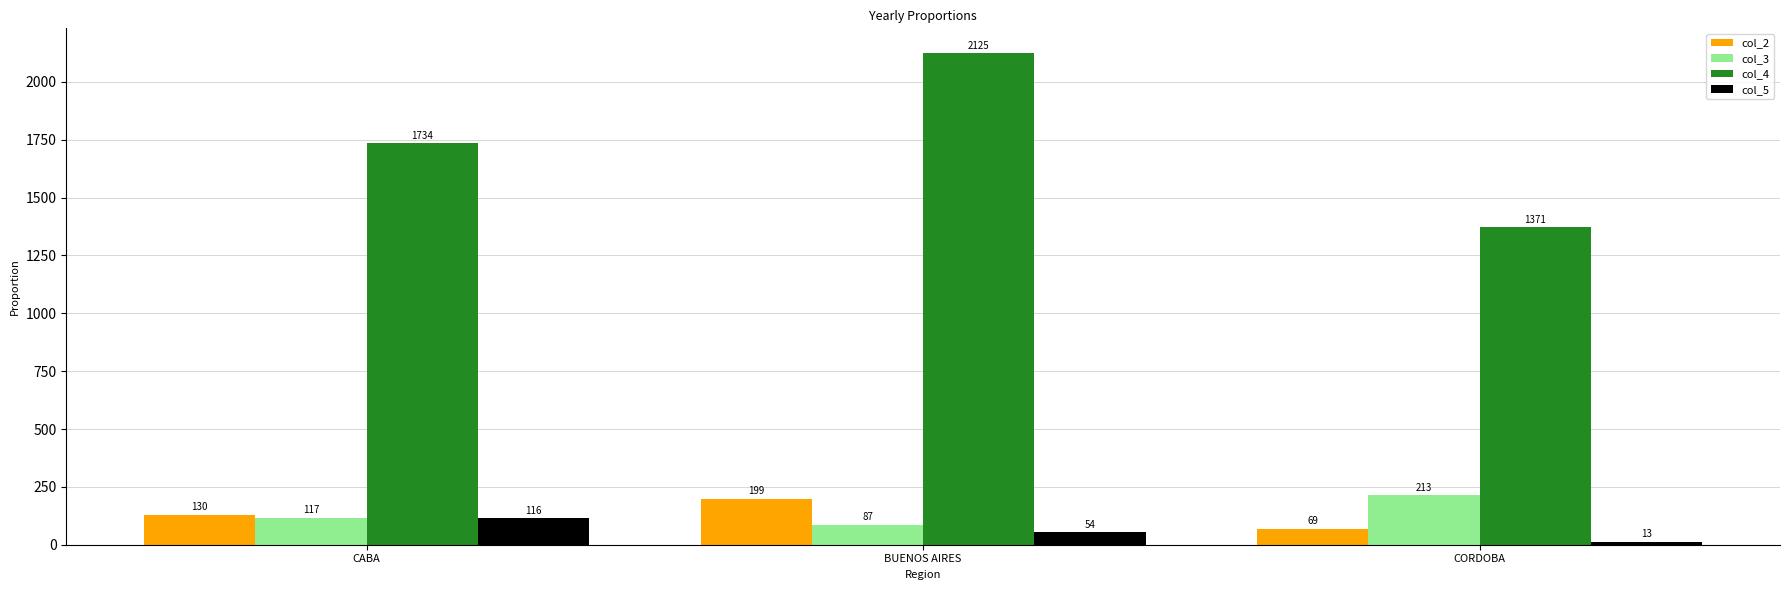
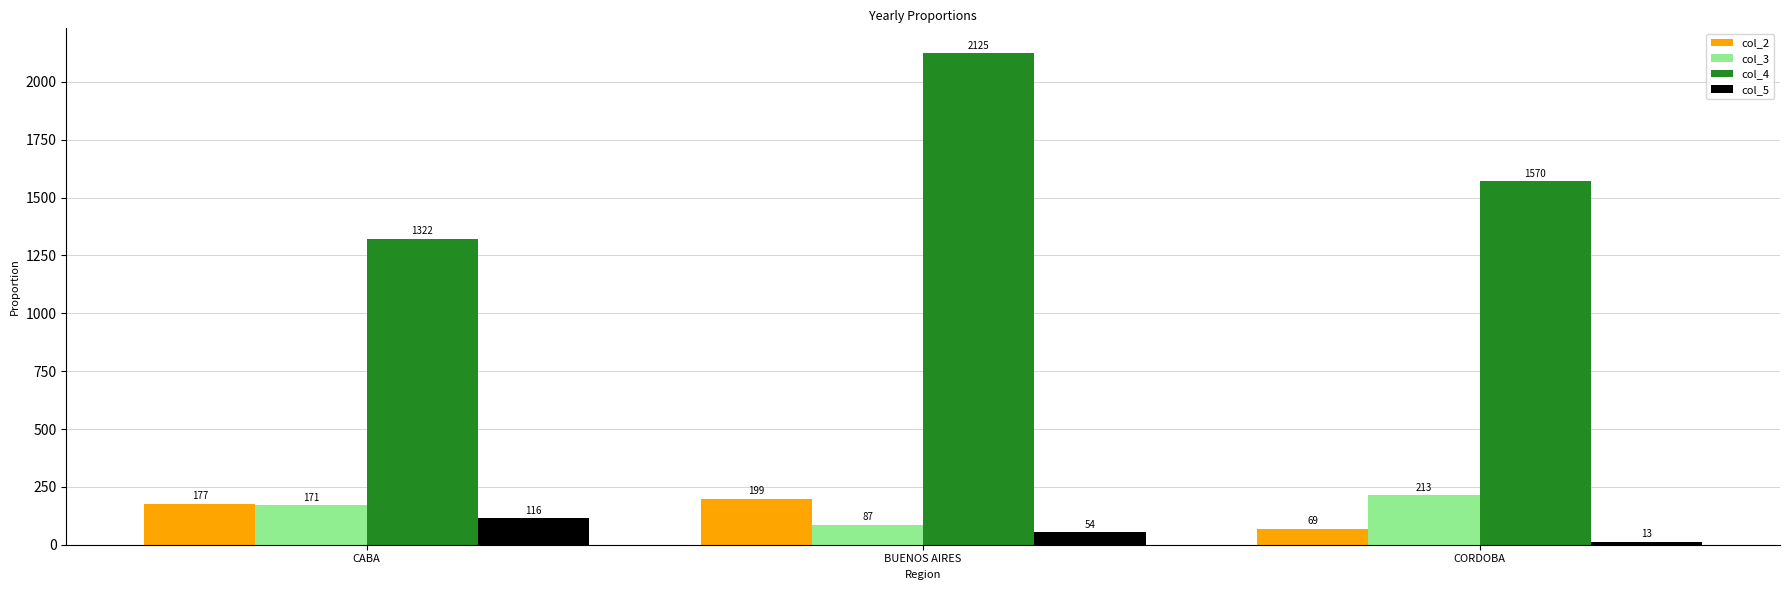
  {
    "col_2": {
-     "CABA": 130,
+     "CABA": 177,
      "BUENOS AIRES": 199,
      "CORDOBA": 69
    },
    "col_3": {
-     "CABA": 117,
+     "CABA": 171,
      "BUENOS AIRES": 87,
      "CORDOBA": 213
    },
    "col_4": {
-     "CABA": 1734,
+     "CABA": 1322,
      "BUENOS AIRES": 2125,
-     "CORDOBA": 1371
+     "CORDOBA": 1570
    },
    "col_5": {
      "CABA": 116,
      "BUENOS AIRES": 54,
      "CORDOBA": 13
    }
  }
